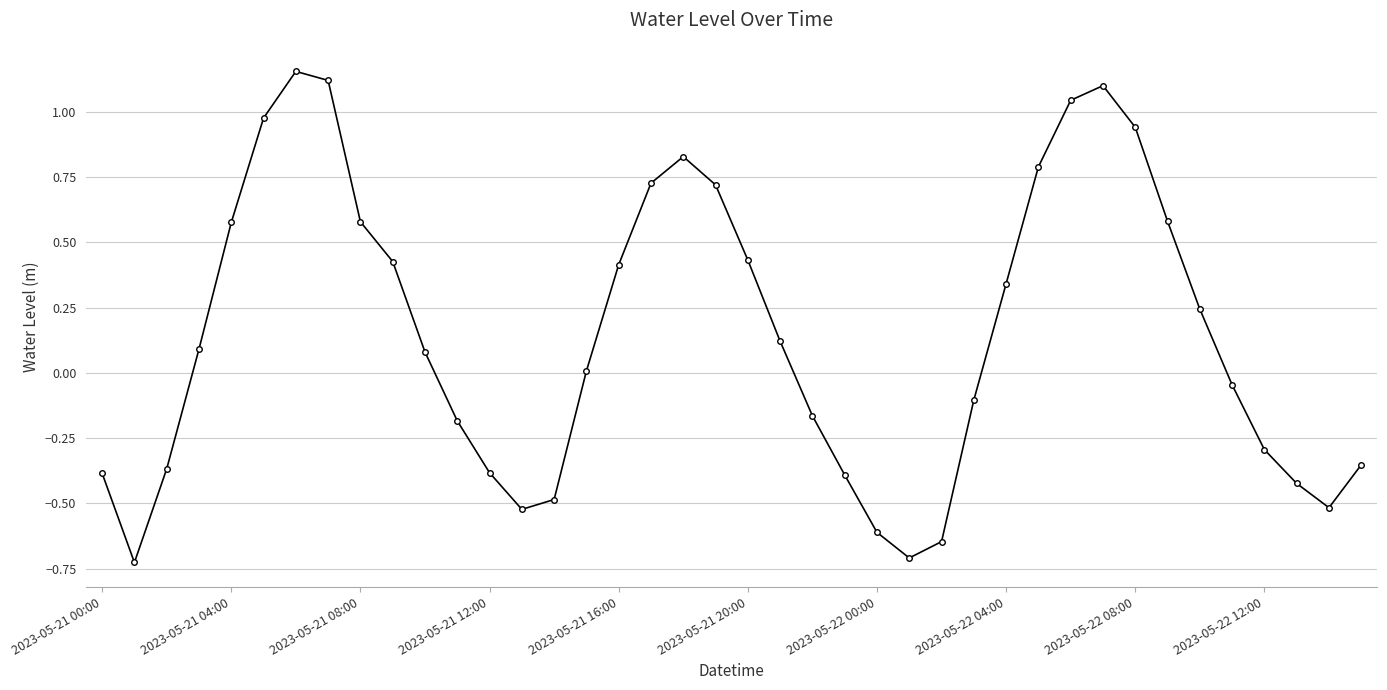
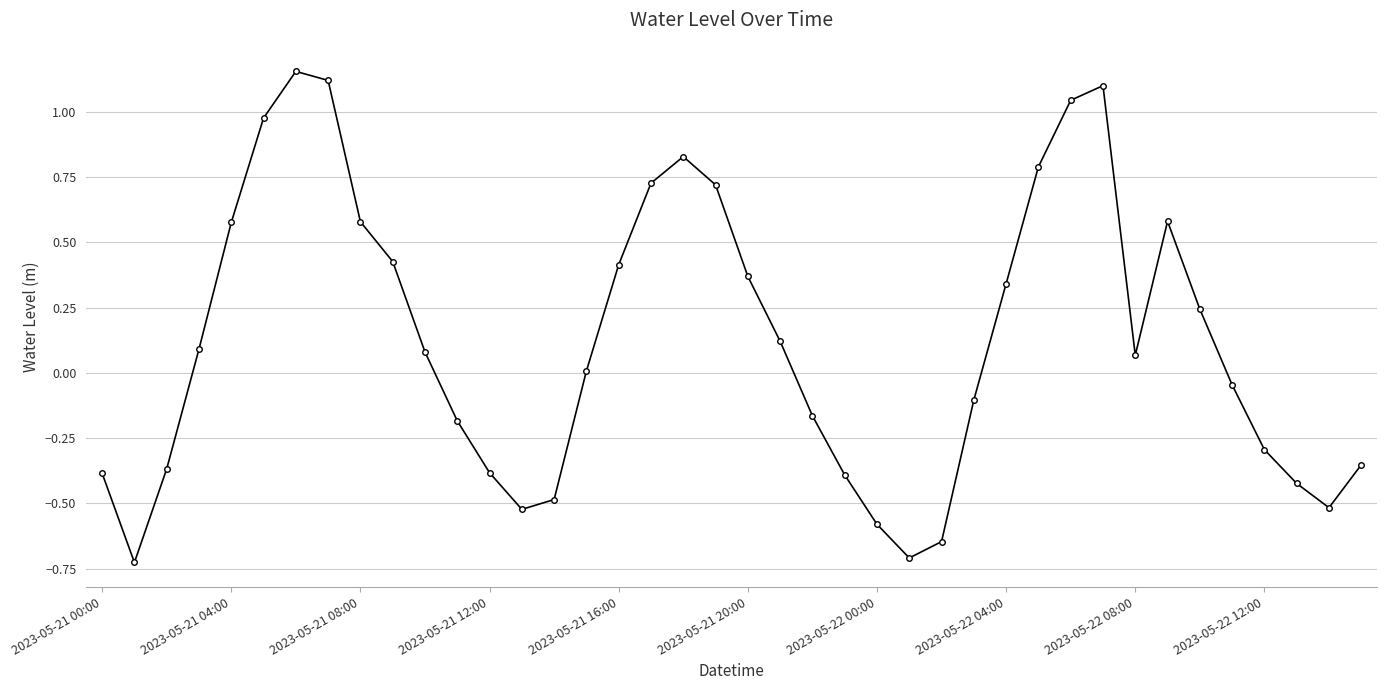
  {
    "2023-05-21 00:00": -0.38,
    "2023-05-21 04:00": 0.58,
    "2023-05-21 08:00": 0.58,
    "2023-05-21 12:00": -0.38,
    "2023-05-21 16:00": 0.41,
-   "2023-05-21 20:00": 0.43,
-   "2023-05-22 00:00": -0.61,
+   "2023-05-21 20:00": 0.37,
+   "2023-05-22 00:00": -0.58,
    "2023-05-22 04:00": 0.34,
-   "2023-05-22 08:00": 0.94,
+   "2023-05-22 08:00": 0.07,
    "2023-05-22 12:00": -0.29
  }
